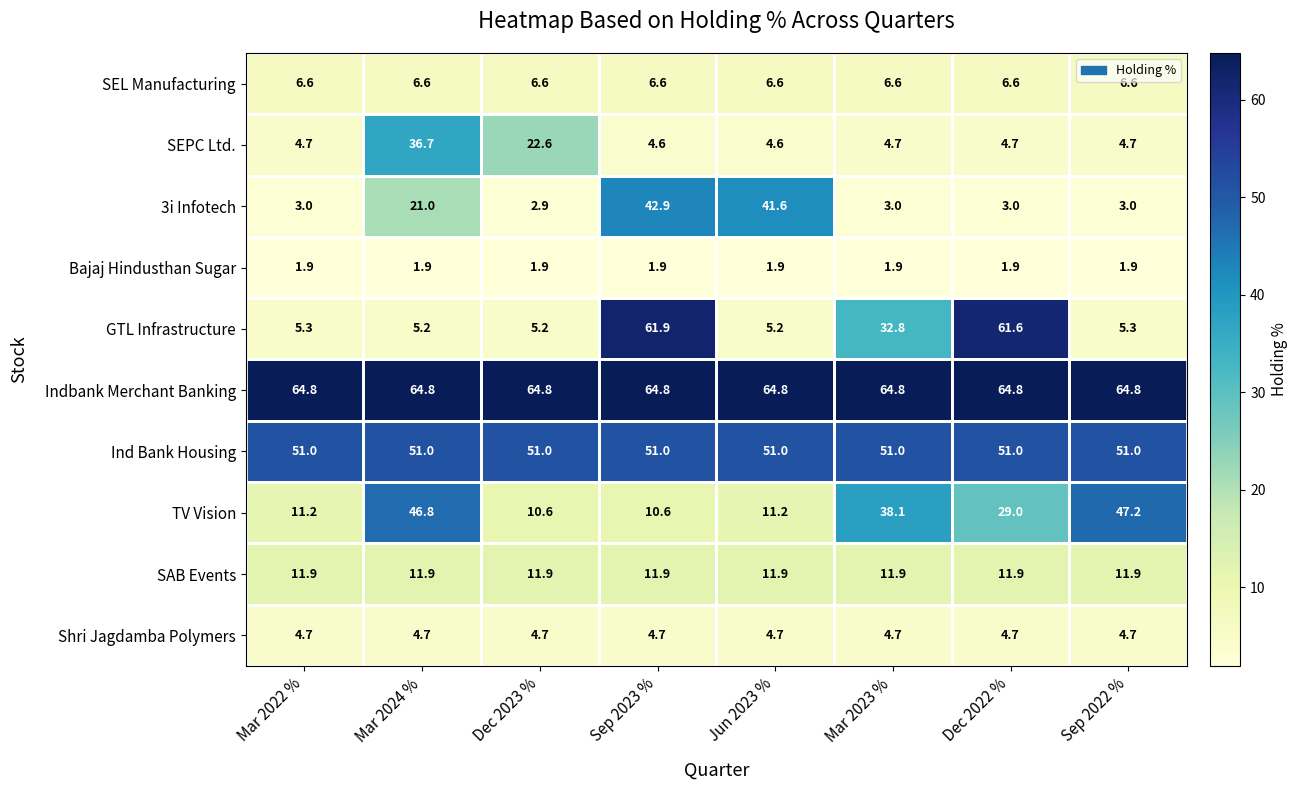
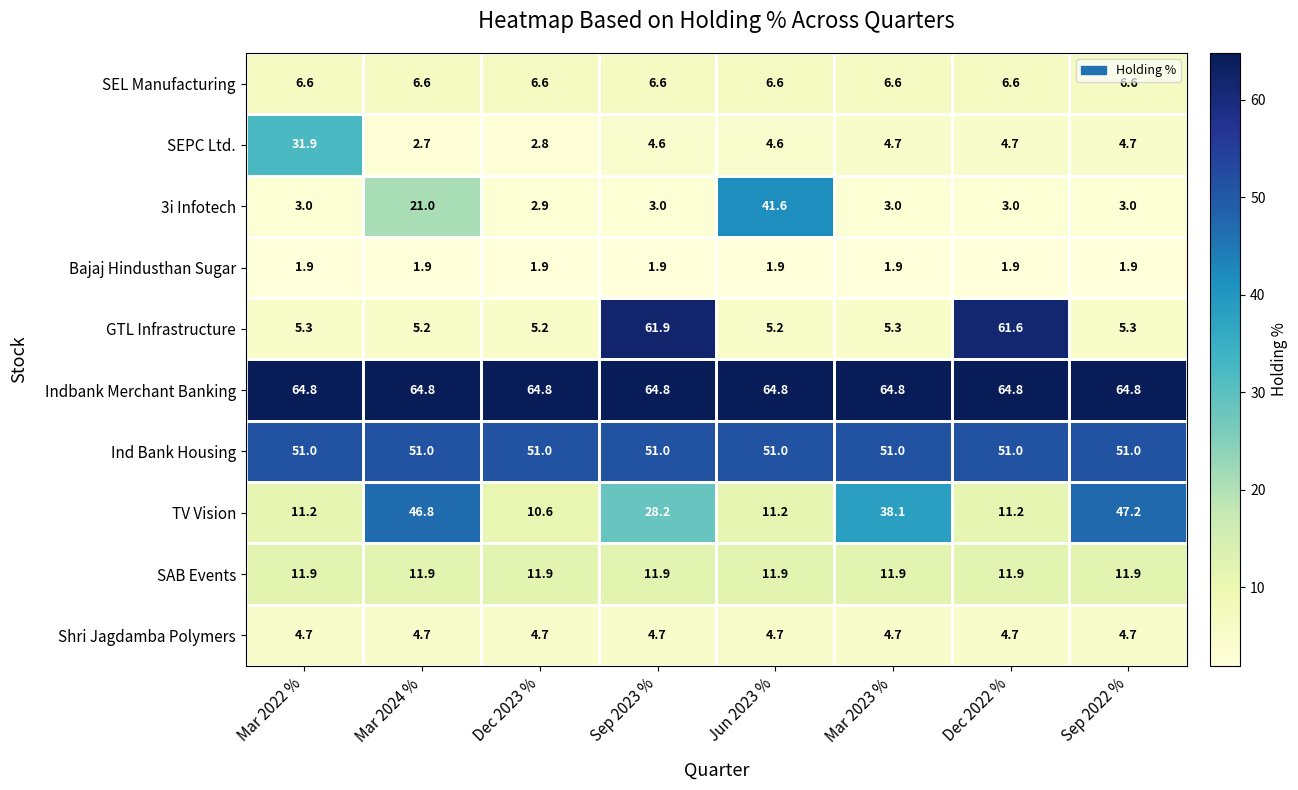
  {
    "SEL Manufacturing": {
      "Mar 2022 %": 6.6,
      "Mar 2024 %": 6.6,
      "Dec 2023 %": 6.6,
      "Sep 2023 %": 6.6,
      "Jun 2023 %": 6.6,
      "Mar 2023 %": 6.6,
      "Dec 2022 %": 6.6
    },
    "SEPC Ltd.": {
-     "Mar 2022 %": 4.7,
-     "Mar 2024 %": 36.7,
-     "Dec 2023 %": 22.6,
+     "Mar 2022 %": 31.9,
+     "Mar 2024 %": 2.7,
+     "Dec 2023 %": 2.8,
      "Sep 2023 %": 4.6,
      "Jun 2023 %": 4.6,
      "Mar 2023 %": 4.7,
      "Dec 2022 %": 4.7,
      "Sep 2022 %": 4.7
    },
    "3i Infotech": {
      "Mar 2022 %": 3.0,
      "Mar 2024 %": 21.0,
      "Dec 2023 %": 2.9,
-     "Sep 2023 %": 42.9,
+     "Sep 2023 %": 3.0,
      "Jun 2023 %": 41.6,
      "Mar 2023 %": 3.0,
      "Dec 2022 %": 3.0,
      "Sep 2022 %": 3.0
    },
    "Bajaj Hindusthan Sugar": {
      "Mar 2022 %": 1.9,
      "Mar 2024 %": 1.9,
      "Dec 2023 %": 1.9,
      "Sep 2023 %": 1.9,
      "Jun 2023 %": 1.9,
      "Mar 2023 %": 1.9,
      "Dec 2022 %": 1.9,
      "Sep 2022 %": 1.9
    },
    "GTL Infrastructure": {
      "Mar 2022 %": 5.3,
      "Mar 2024 %": 5.2,
      "Dec 2023 %": 5.2,
      "Sep 2023 %": 61.9,
      "Jun 2023 %": 5.2,
-     "Mar 2023 %": 32.8,
+     "Mar 2023 %": 5.3,
      "Dec 2022 %": 61.6,
      "Sep 2022 %": 5.3
    },
    "Indbank Merchant Banking": {
      "Mar 2022 %": 64.8,
      "Mar 2024 %": 64.8,
      "Dec 2023 %": 64.8,
      "Sep 2023 %": 64.8,
      "Jun 2023 %": 64.8,
      "Mar 2023 %": 64.8,
      "Dec 2022 %": 64.8,
      "Sep 2022 %": 64.8
    },
    "Ind Bank Housing": {
      "Mar 2022 %": 51.0,
      "Mar 2024 %": 51.0,
      "Dec 2023 %": 51.0,
      "Sep 2023 %": 51.0,
      "Jun 2023 %": 51.0,
      "Mar 2023 %": 51.0,
      "Dec 2022 %": 51.0,
      "Sep 2022 %": 51.0
    },
    "TV Vision": {
      "Mar 2022 %": 11.2,
      "Mar 2024 %": 46.8,
      "Dec 2023 %": 10.6,
-     "Sep 2023 %": 10.6,
+     "Sep 2023 %": 28.2,
      "Jun 2023 %": 11.2,
      "Mar 2023 %": 38.1,
-     "Dec 2022 %": 29.0,
+     "Dec 2022 %": 11.2,
      "Sep 2022 %": 47.2
    },
    "SAB Events": {
      "Mar 2022 %": 11.9,
      "Mar 2024 %": 11.9,
      "Dec 2023 %": 11.9,
      "Sep 2023 %": 11.9,
      "Jun 2023 %": 11.9,
      "Mar 2023 %": 11.9,
      "Dec 2022 %": 11.9,
      "Sep 2022 %": 11.9
    },
    "Shri Jagdamba Polymers": {
      "Mar 2022 %": 4.7,
      "Mar 2024 %": 4.7,
      "Dec 2023 %": 4.7,
      "Sep 2023 %": 4.7,
      "Jun 2023 %": 4.7,
      "Mar 2023 %": 4.7,
      "Dec 2022 %": 4.7,
      "Sep 2022 %": 4.7
    }
  }
